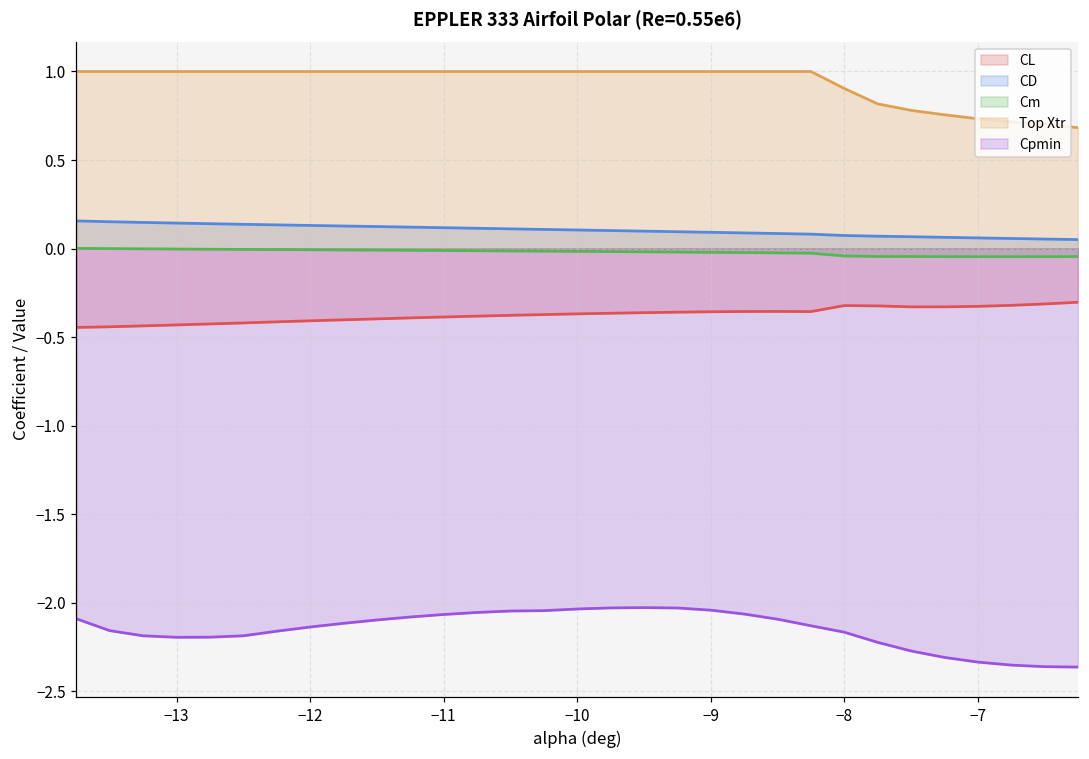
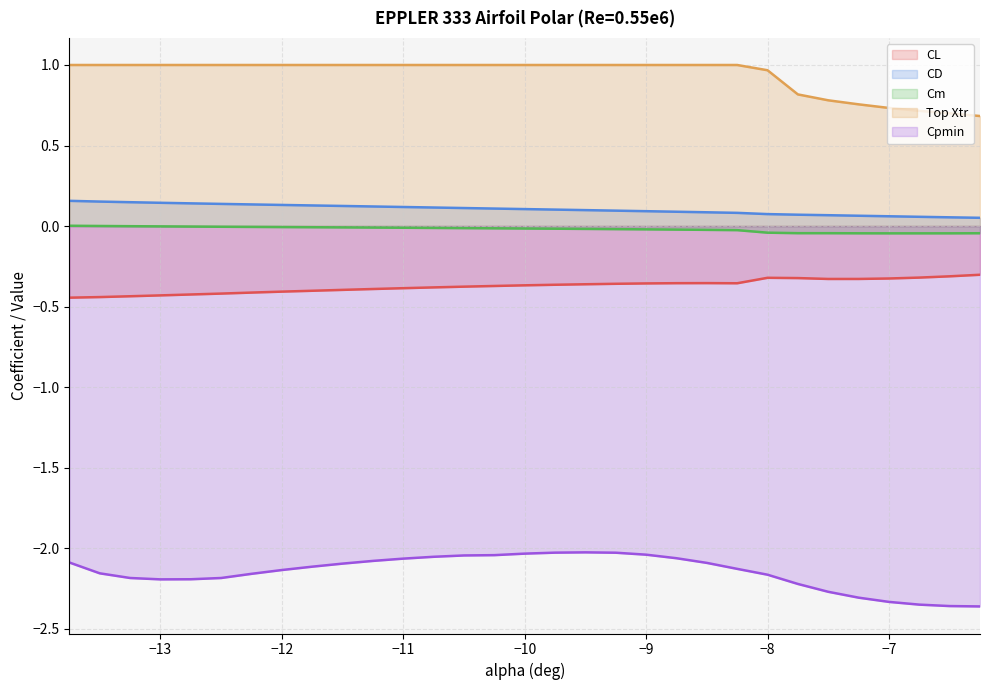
  {
    "Top Xtr": {
      "−13": 1.00,
      "−12": 1.00,
      "−11": 1.00,
      "−10": 1.00,
      "−9": 1.00,
-     "−8": 0.90
+     "−8": 0.97
    }
  }
